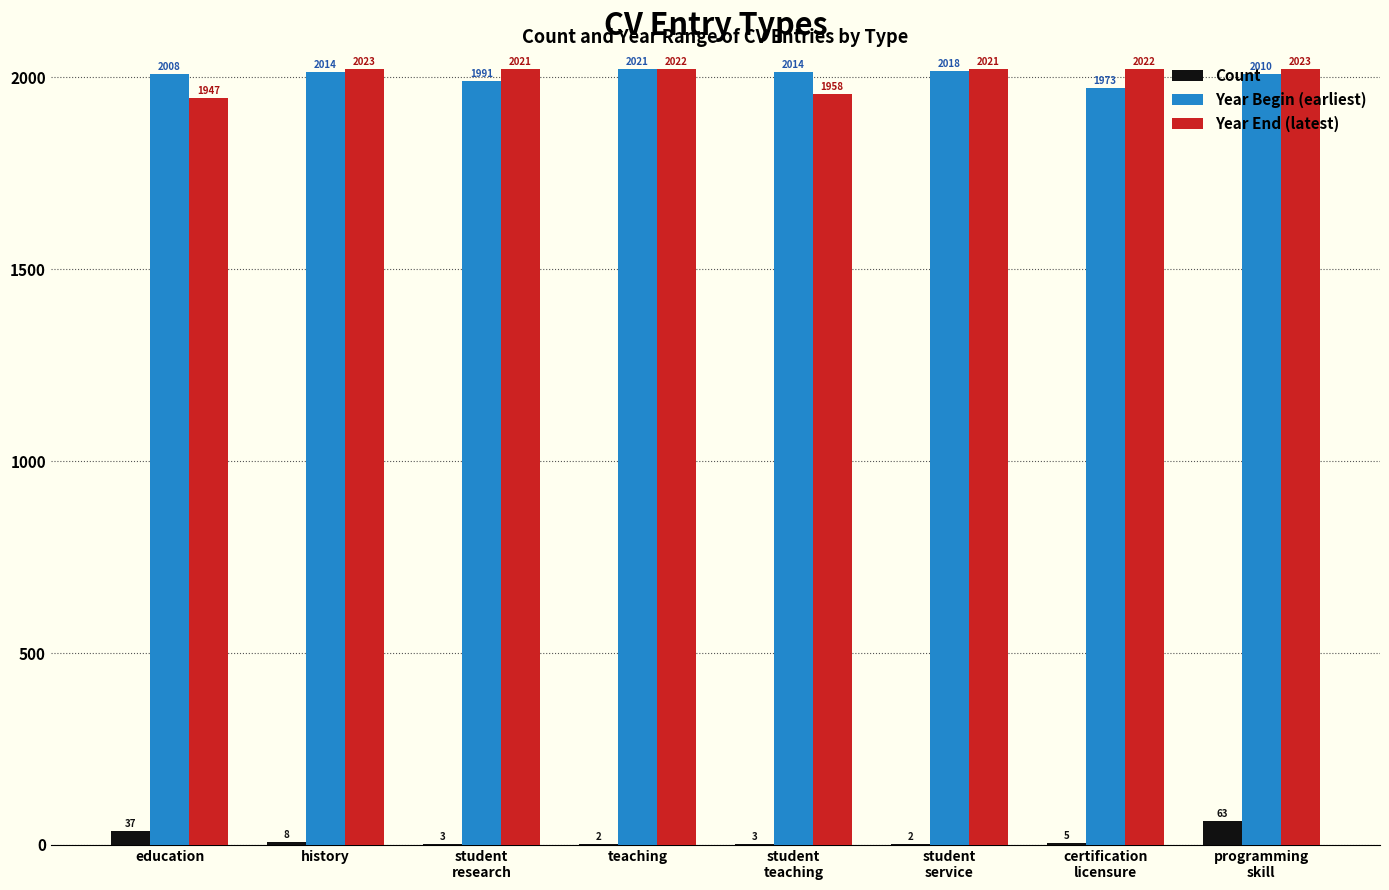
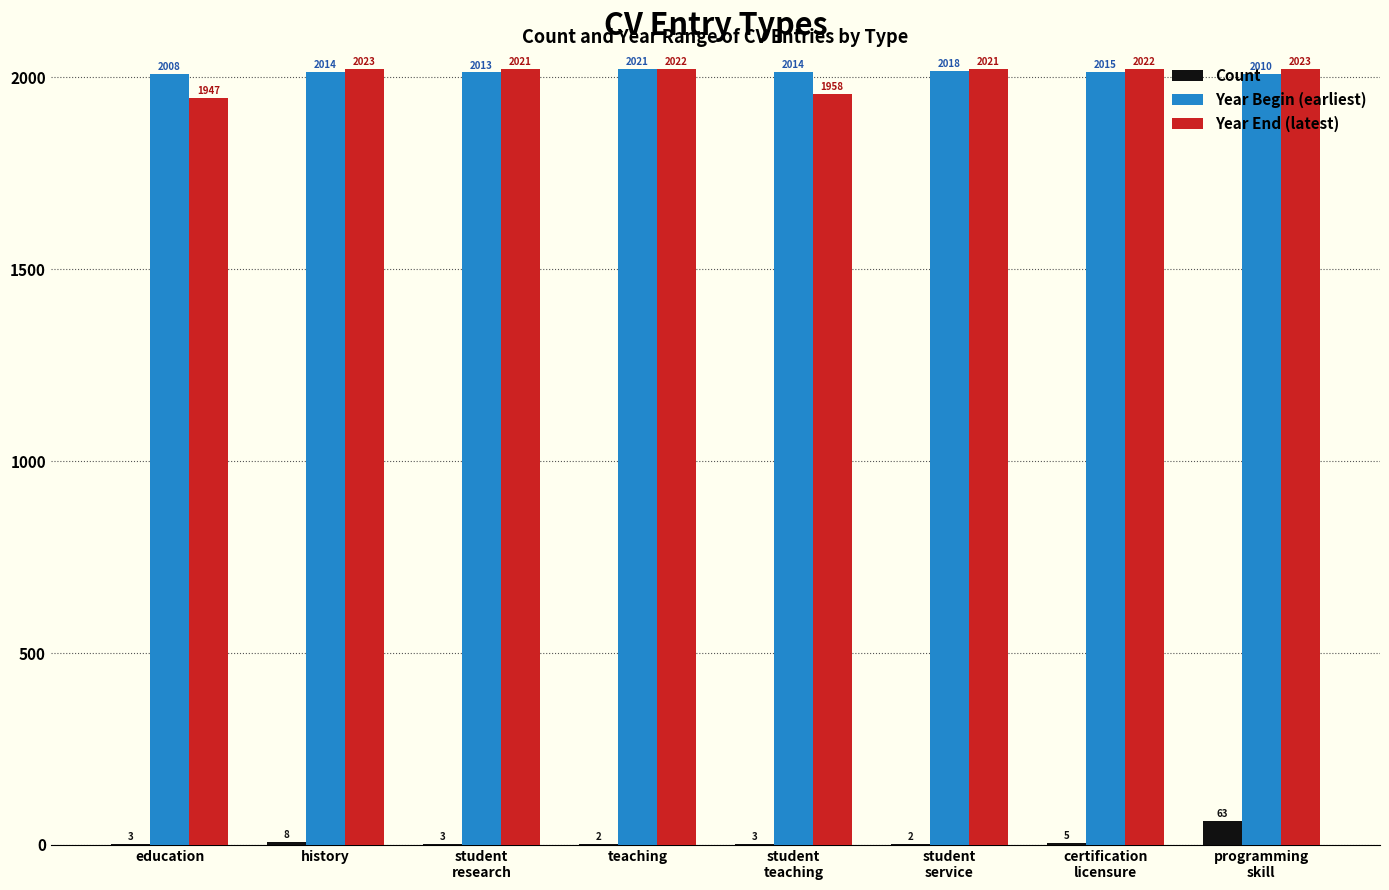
  {
    "Count": {
-     "education": 37,
+     "education": 3,
      "history": 8,
      "student research": 3,
      "teaching": 2,
      "student teaching": 3,
      "student service": 2,
      "certification licensure": 5,
      "programming skill": 63
    },
    "Year Begin (earliest)": {
      "education": 2008,
      "history": 2014,
-     "student research": 1991,
+     "student research": 2013,
      "teaching": 2021,
      "student teaching": 2014,
      "student service": 2018,
-     "certification licensure": 1973,
+     "certification licensure": 2015,
      "programming skill": 2010
    },
    "Year End (latest)": {
      "education": 1947,
      "history": 2023,
      "student research": 2021,
      "teaching": 2022,
      "student teaching": 1958,
      "student service": 2021,
      "certification licensure": 2022,
      "programming skill": 2023
    }
  }
